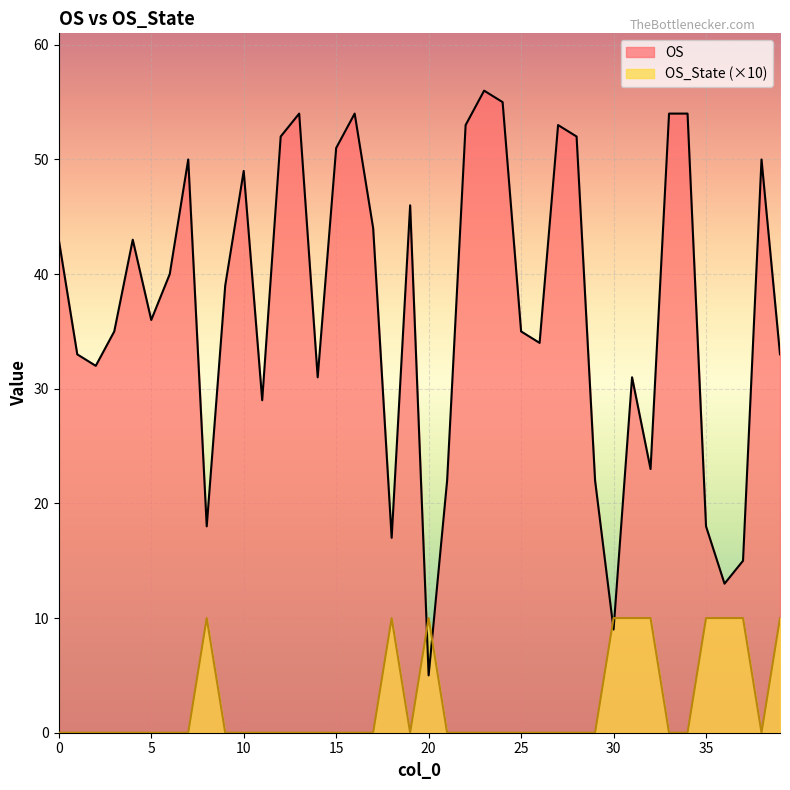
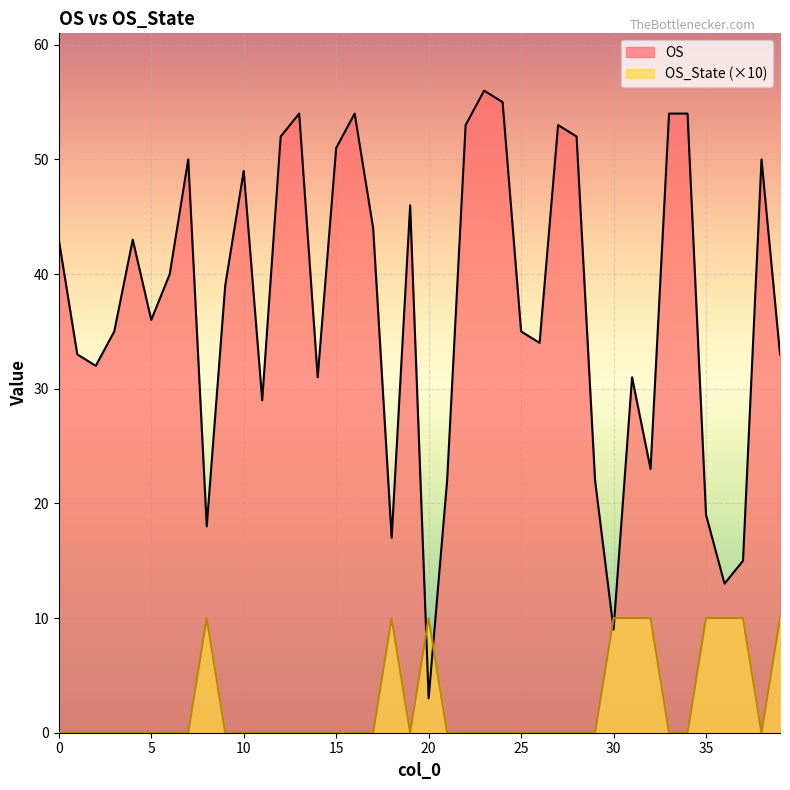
  {
    "OS": {
      "0": 43,
      "5": 36,
      "10": 49,
      "15": 51,
-     "20": 5,
+     "20": 3,
      "25": 35,
      "30": 9,
-     "35": 18
+     "35": 19
    },
    "OS_State (×10)": {
      "0": 0,
      "5": 0,
      "10": 0,
      "15": 0,
      "20": 10,
      "25": 0,
      "30": 10,
      "35": 10
    }
  }
